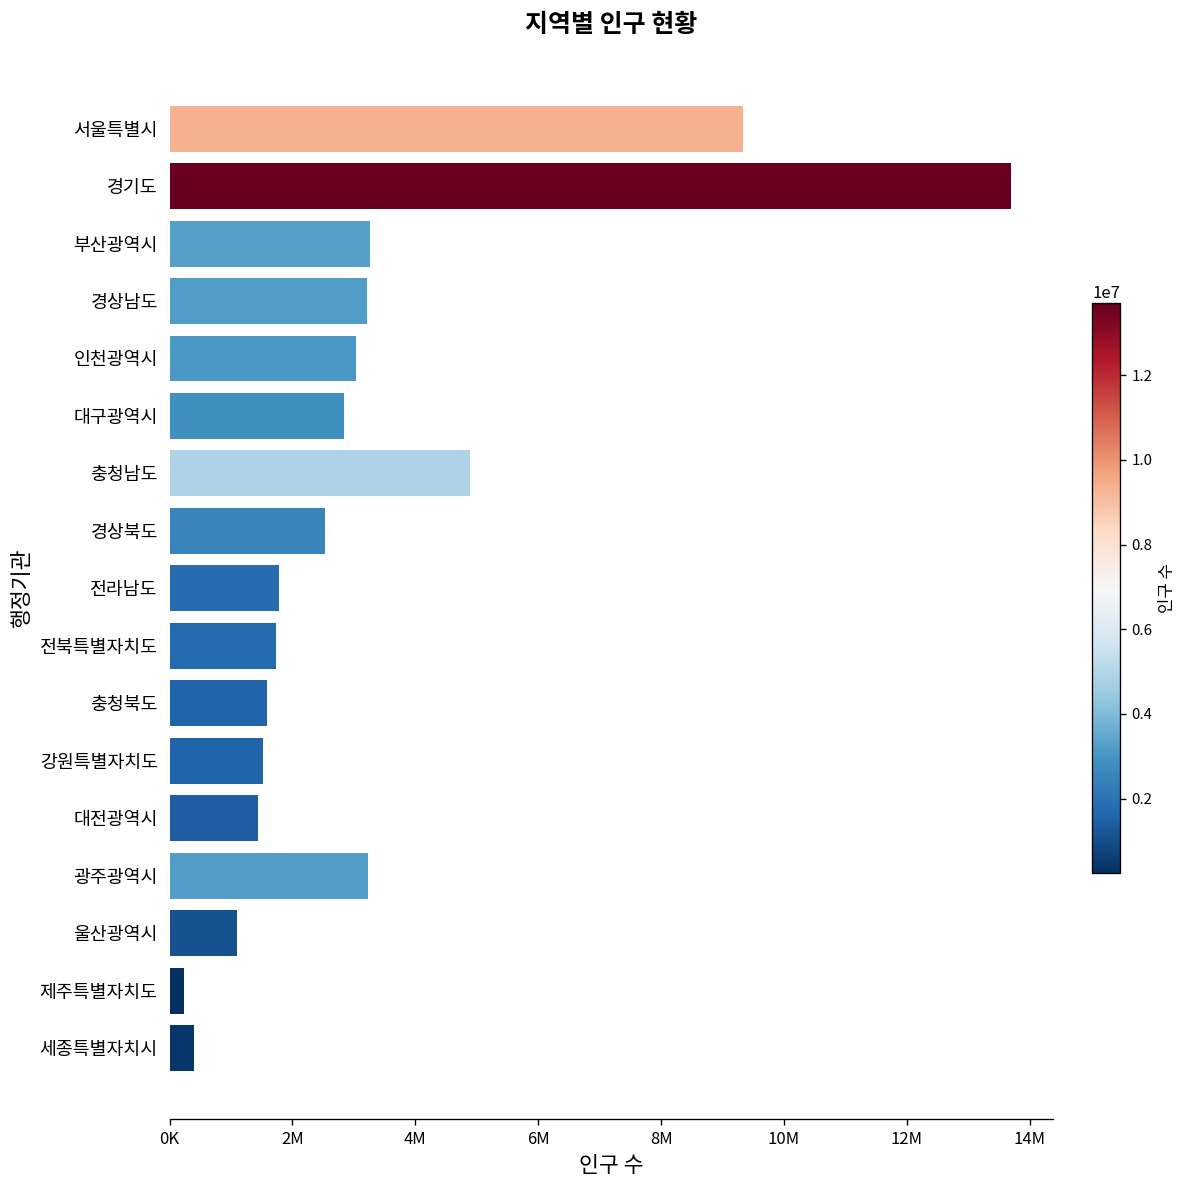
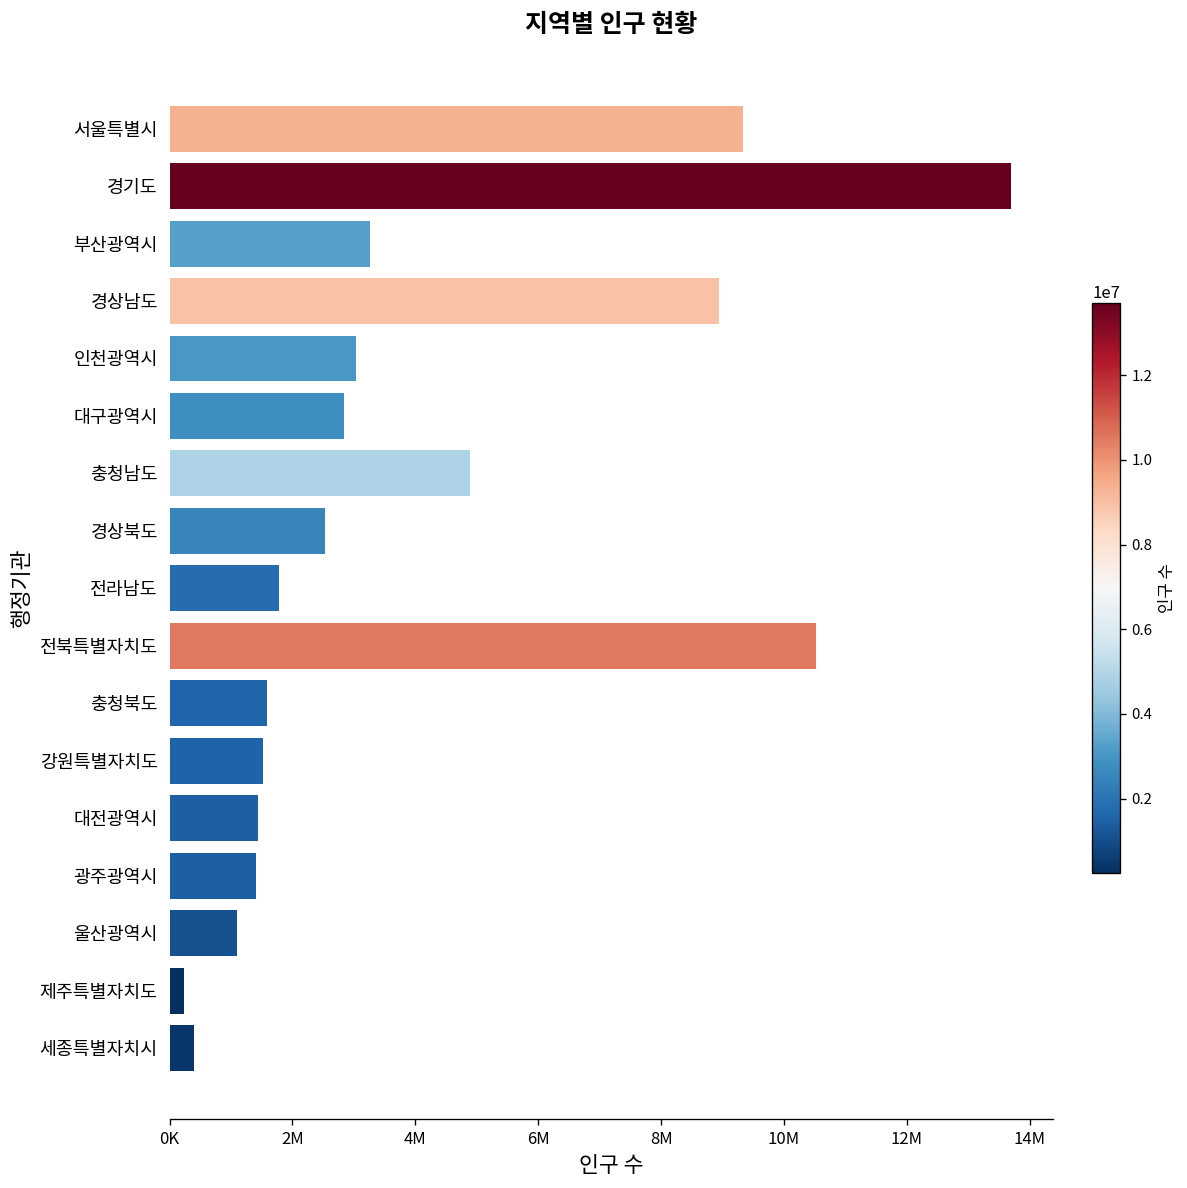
  {
    "서울특별시": 9300000,
    "경기도": 13700000,
    "부산광역시": 3300000,
-   "경상남도": 3200000,
+   "경상남도": 8900000,
    "인천광역시": 3000000,
    "대구광역시": 2800000,
    "충청남도": 4900000,
    "경상북도": 2500000,
    "전라남도": 1800000,
-   "전북특별자치도": 1700000,
+   "전북특별자치도": 10500000,
    "충청북도": 1600000,
    "강원특별자치도": 1500000,
    "대전광역시": 1400000,
-   "광주광역시": 3200000,
+   "광주광역시": 1400000,
    "울산광역시": 1100000,
    "제주특별자치도": 200000,
    "세종특별자치시": 400000
  }
